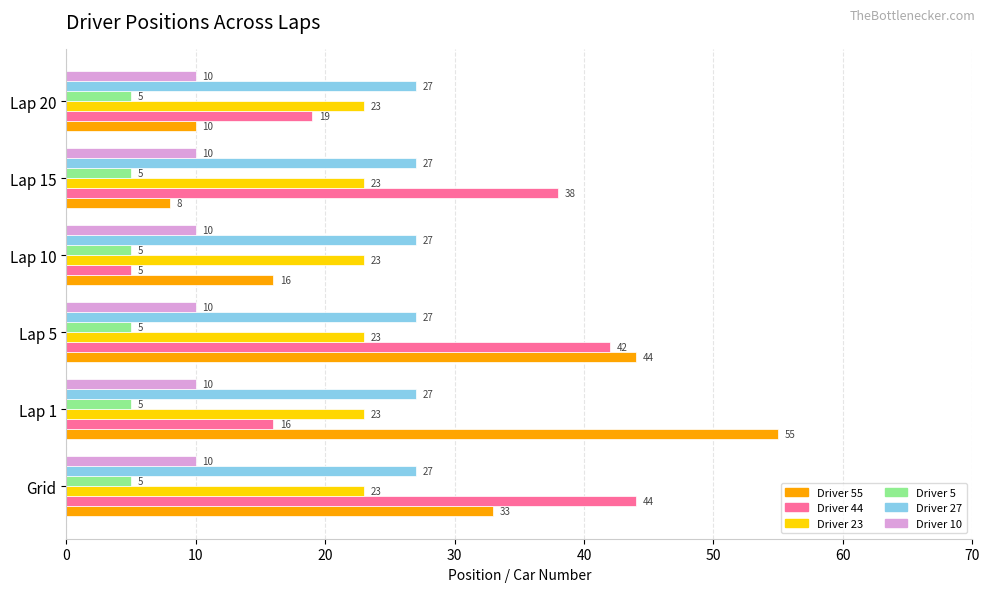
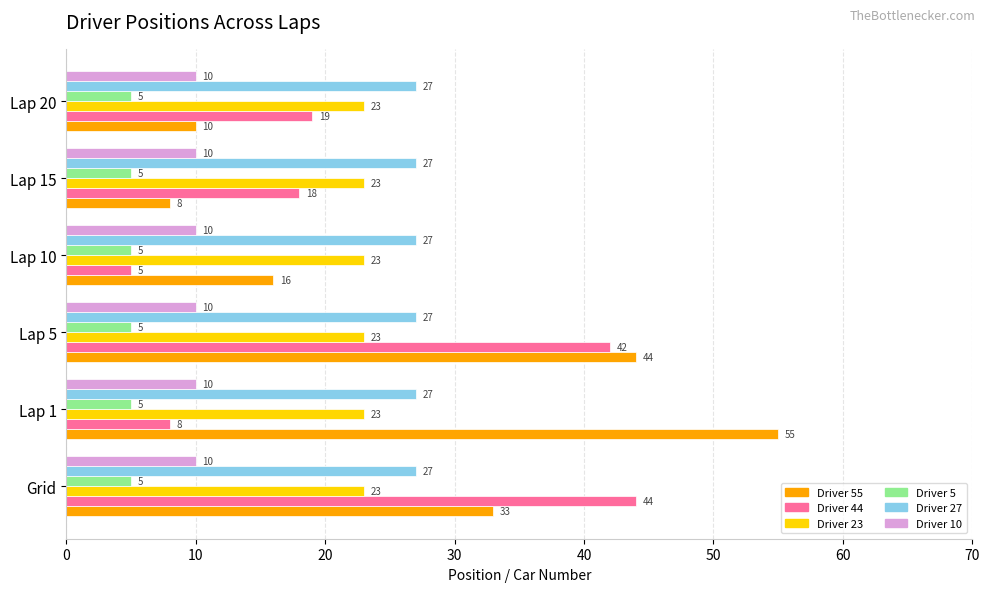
  {
    "Driver 44": {
      "Lap 20": 19,
-     "Lap 15": 38,
+     "Lap 15": 18,
      "Lap 10": 5,
      "Lap 5": 42,
-     "Lap 1": 16,
+     "Lap 1": 8,
      "Grid": 44
    },
    "Driver 5": {
      "Lap 20": 5,
      "Lap 15": 5,
      "Lap 10": 5,
      "Lap 5": 5,
      "Lap 1": 5,
      "Grid": 5
    },
    "Driver 27": {
      "Lap 20": 27,
      "Lap 15": 27,
      "Lap 10": 27,
      "Lap 5": 27,
      "Lap 1": 27,
      "Grid": 27
    },
    "Driver 10": {
      "Lap 20": 10,
      "Lap 15": 10,
      "Lap 10": 10,
      "Lap 5": 10,
      "Lap 1": 10,
      "Grid": 10
    }
  }
